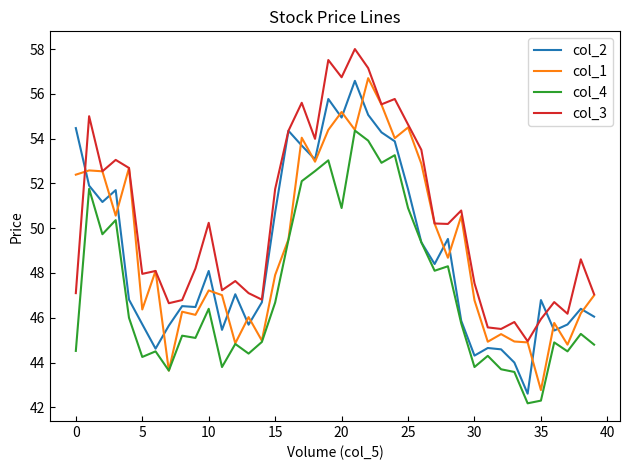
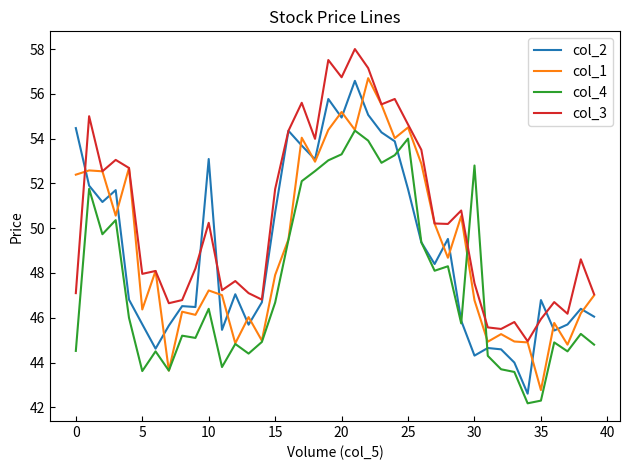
  {
    "col_2": {
      "0": 54.5,
      "5": 45.7,
-     "10": 48.1,
+     "10": 53.1,
      "15": 50.7,
      "20": 54.9,
      "25": 51.7,
      "30": 44.3,
      "35": 46.8
    },
    "col_1": {
      "0": 52.4,
      "5": 46.4,
      "10": 47.2,
      "15": 47.9,
      "20": 55.2,
      "25": 54.5,
      "30": 46.8,
      "35": 42.8
    },
    "col_4": {
      "0": 44.5,
-     "5": 44.3,
+     "5": 43.6,
      "10": 46.4,
      "15": 46.7,
-     "20": 50.9,
-     "25": 50.9,
-     "30": 43.8,
+     "20": 53.3,
+     "25": 54.0,
+     "30": 52.8,
      "35": 42.3
    },
    "col_3": {
      "0": 47.1,
      "5": 48.0,
      "10": 50.2,
      "15": 51.8,
      "20": 56.7,
      "25": 54.6,
      "30": 47.5,
      "35": 45.9
    }
  }
